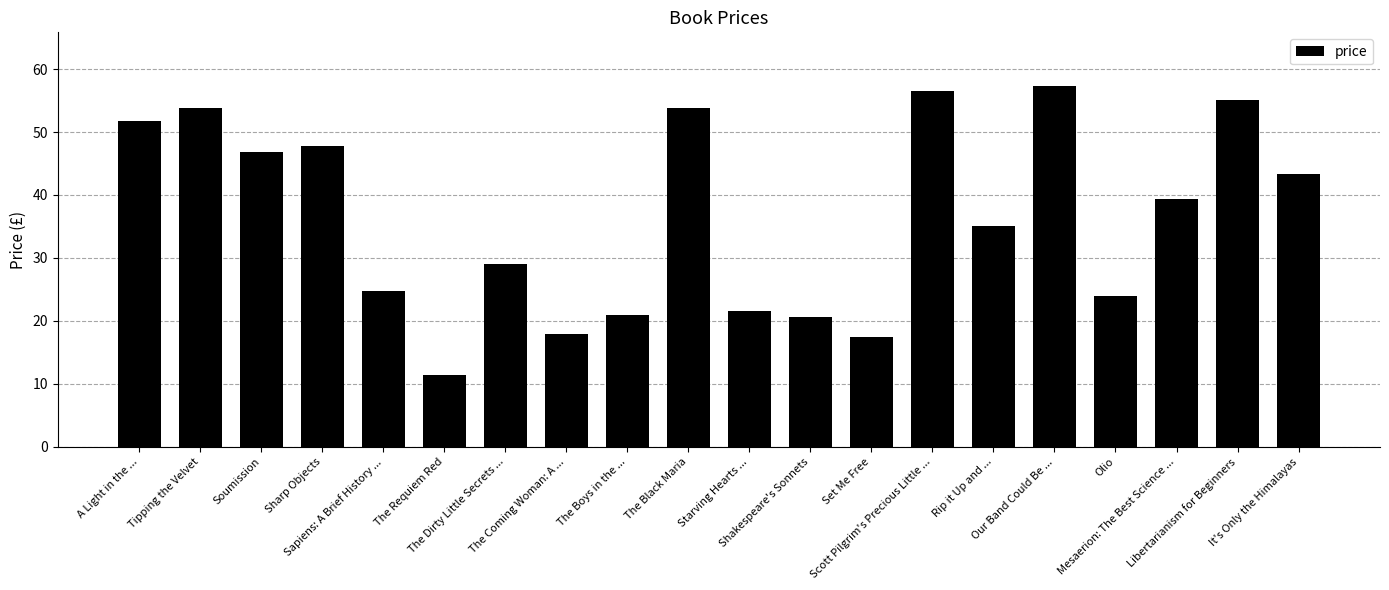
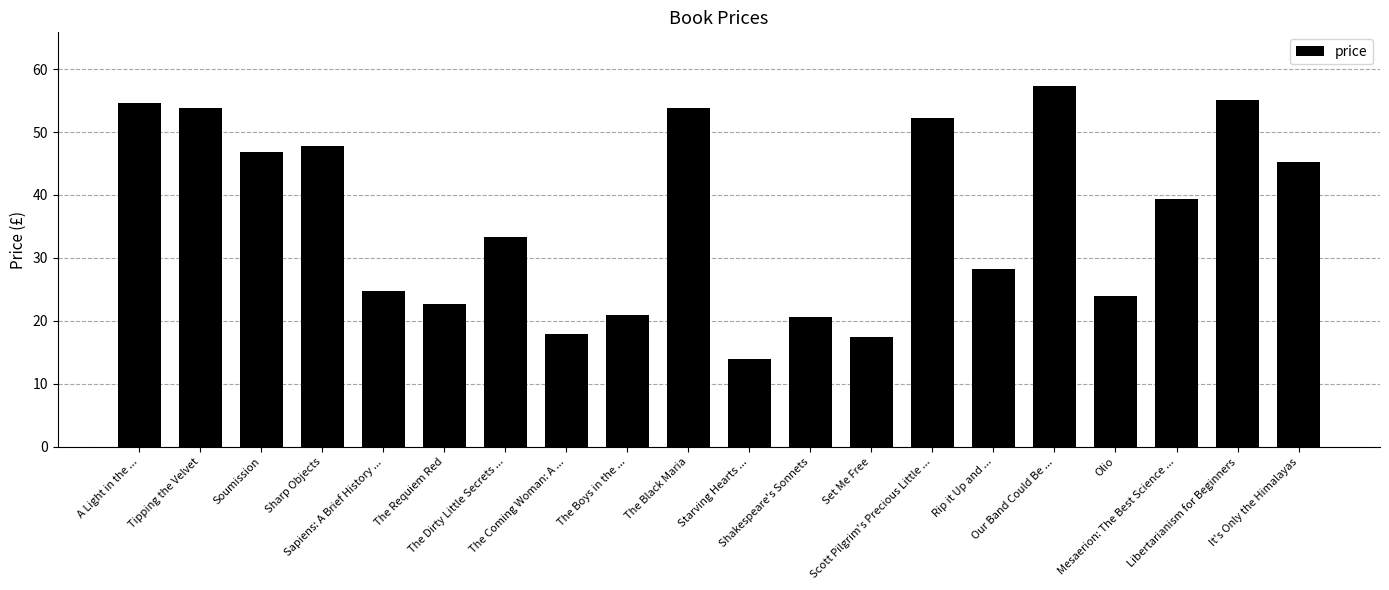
  {
-   "A Light in the ...": 52,
+   "A Light in the ...": 55,
    "Tipping the Velvet": 54,
    "Soumission": 47,
    "Sharp Objects": 48,
    "Sapiens: A Brief History ...": 25,
-   "The Requiem Red": 11,
-   "The Dirty Little Secrets ...": 29,
+   "The Requiem Red": 23,
+   "The Dirty Little Secrets ...": 33,
    "The Coming Woman: A ...": 18,
    "The Boys in the ...": 21,
    "The Black Maria": 54,
-   "Starving Hearts ...": 22,
+   "Starving Hearts ...": 14,
    "Shakespeare's Sonnets": 21,
    "Set Me Free": 17,
-   "Scott Pilgrim's Precious Little ...": 56,
-   "Rip it Up and ...": 35,
+   "Scott Pilgrim's Precious Little ...": 52,
+   "Rip it Up and ...": 28,
    "Our Band Could Be ...": 57,
    "Olio": 24,
    "Mesaerion: The Best Science ...": 39,
    "Libertarianism for Beginners": 55,
-   "It's Only the Himalayas": 43
+   "It's Only the Himalayas": 45
  }
